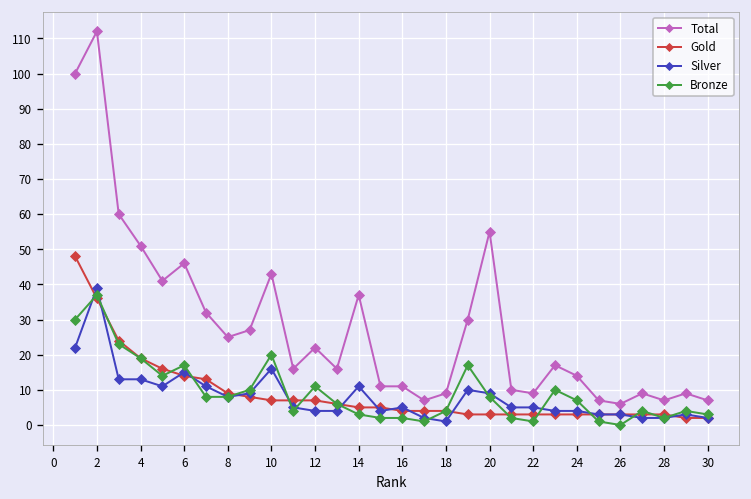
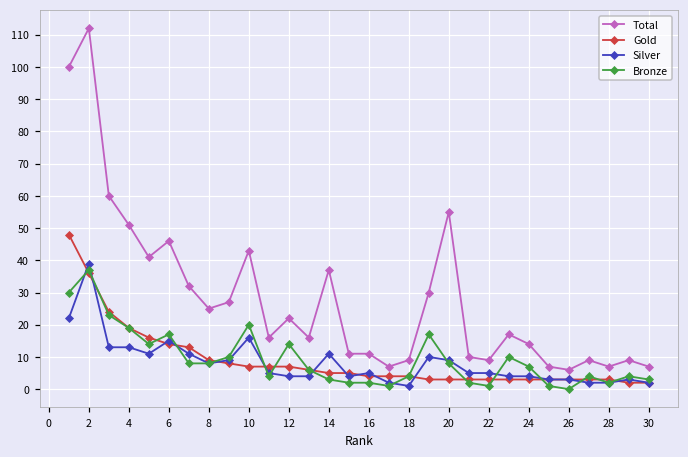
  {
    "Total": {
      "2": 112,
      "4": 51,
      "6": 46,
      "8": 25,
      "10": 43,
      "12": 22,
      "14": 37,
      "16": 11,
      "18": 9,
      "20": 55,
      "22": 9,
      "24": 14,
      "26": 6,
      "28": 7,
      "30": 7
    },
    "Gold": {
      "2": 36,
      "6": 14,
      "8": 9,
      "10": 7,
      "12": 7,
      "14": 5,
      "16": 4,
      "20": 3,
      "22": 3,
      "24": 3,
      "28": 3
    },
    "Silver": {
      "2": 39,
      "4": 13,
      "6": 15,
      "10": 16,
      "12": 4,
      "14": 11,
      "16": 5,
      "18": 1,
      "20": 9,
      "22": 5,
      "24": 4
    },
    "Bronze": {
      "2": 37,
      "6": 17,
      "10": 20,
-     "12": 11,
+     "12": 14,
      "14": 3,
      "16": 2,
      "20": 8,
      "22": 1,
      "24": 7,
      "26": 0,
      "30": 3
    }
  }
